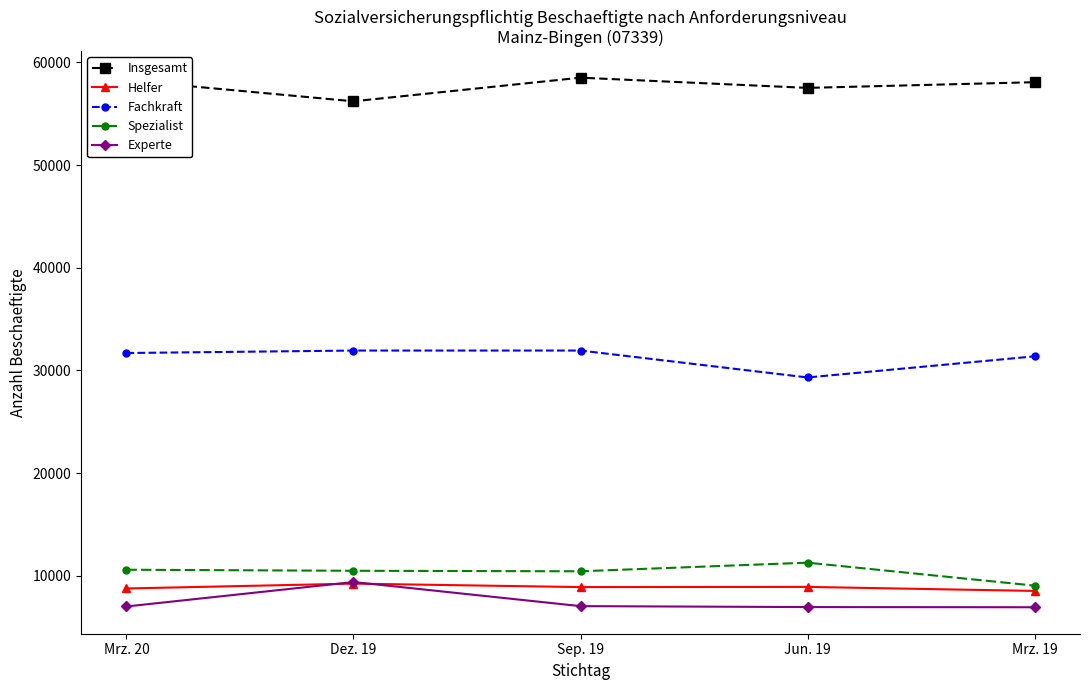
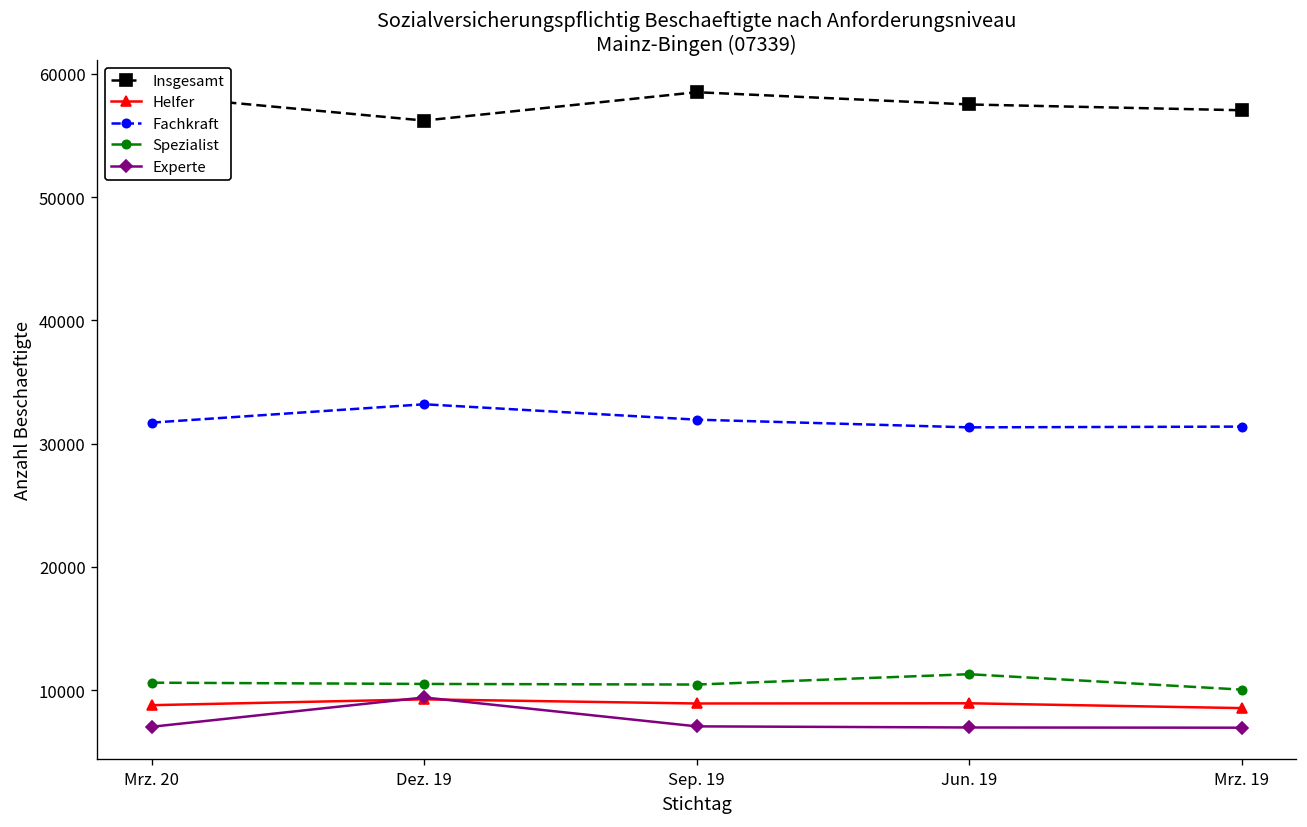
  {
    "Insgesamt": {
      "Dez. 19": 56200,
      "Sep. 19": 58500,
      "Jun. 19": 57500,
-     "Mrz. 19": 58100
+     "Mrz. 19": 57000
    },
    "Helfer": {
      "Mrz. 20": 8800,
      "Sep. 19": 8900,
      "Jun. 19": 8900,
      "Mrz. 19": 8500
    },
    "Fachkraft": {
      "Mrz. 20": 31700,
-     "Dez. 19": 31900,
+     "Dez. 19": 33200,
      "Sep. 19": 31900,
-     "Jun. 19": 29300,
+     "Jun. 19": 31300,
      "Mrz. 19": 31400
    },
    "Spezialist": {
      "Mrz. 20": 10600,
      "Dez. 19": 10500,
      "Sep. 19": 10500,
      "Jun. 19": 11300,
-     "Mrz. 19": 9100
+     "Mrz. 19": 10000
    },
    "Experte": {
      "Mrz. 20": 7000,
      "Sep. 19": 7100,
      "Jun. 19": 7000,
      "Mrz. 19": 7000
    }
  }
